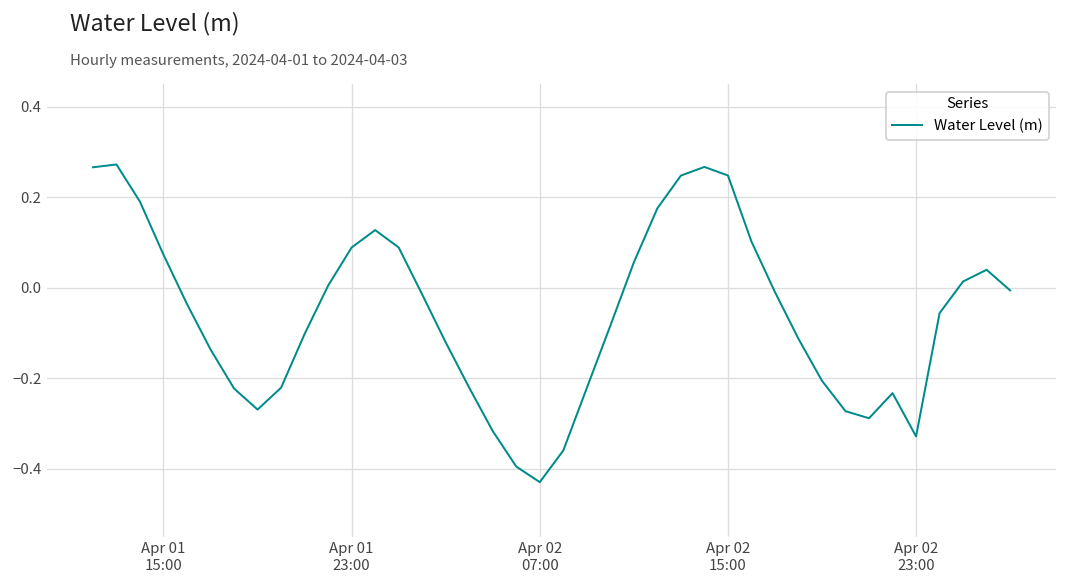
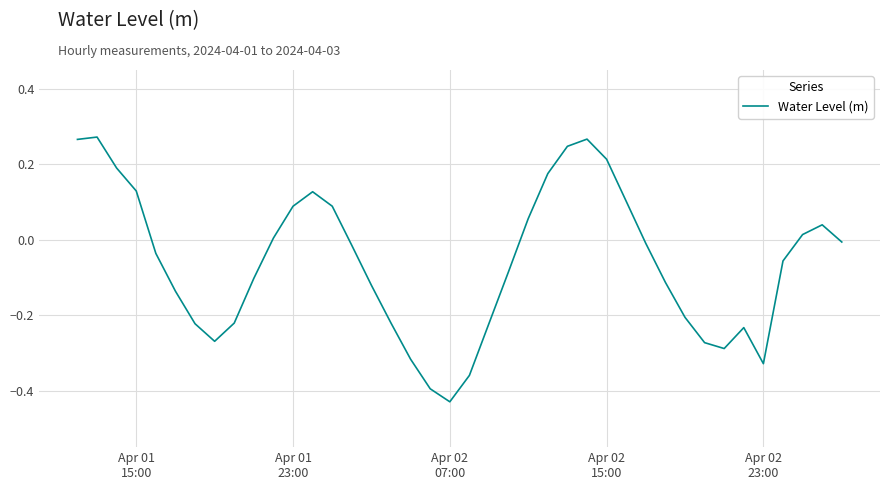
  {
-   "Apr 01 15:00": 0.07,
+   "Apr 01 15:00": 0.13,
    "Apr 01 23:00": 0.09,
    "Apr 02 07:00": -0.43,
-   "Apr 02 15:00": 0.25,
+   "Apr 02 15:00": 0.21,
    "Apr 02 23:00": -0.33
  }
